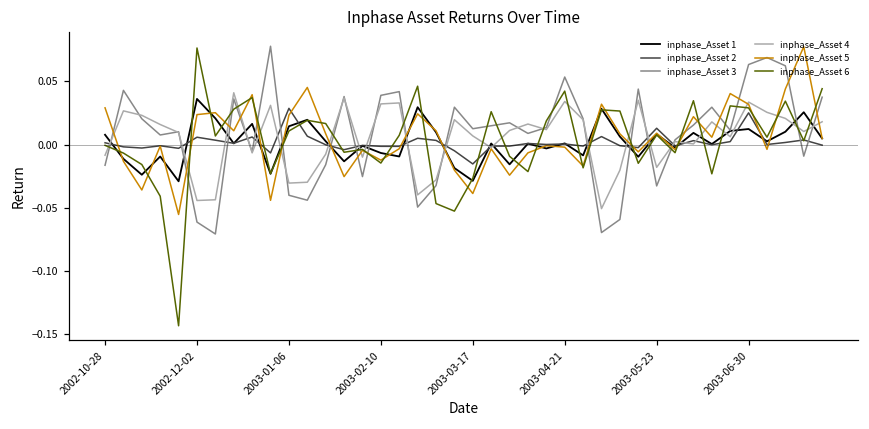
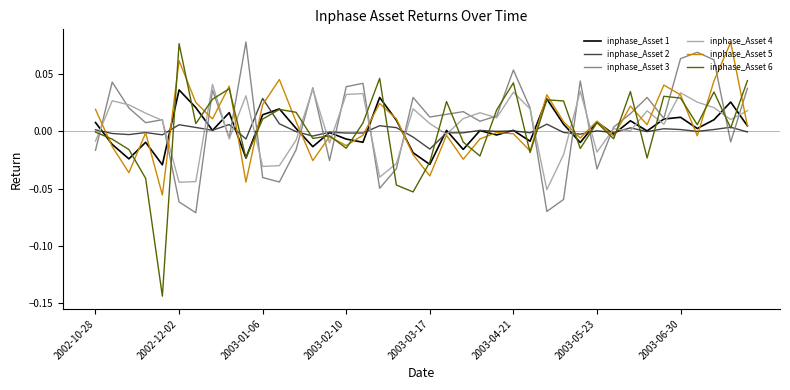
  {
    "inphase_Asset 1": {
      "2002-10-28": 0.008,
      "2002-12-02": 0.036,
      "2003-01-06": 0.014,
      "2003-02-10": -0.007,
      "2003-06-30": 0.012
    },
    "inphase_Asset 2": {
      "2002-12-02": 0.006,
      "2003-01-06": 0.029,
      "2003-02-10": -0.001,
      "2003-03-17": -0.015,
-     "2003-05-23": 0.013,
-     "2003-06-30": 0.025
+     "2003-05-23": 0.000,
+     "2003-06-30": 0.002
    },
    "inphase_Asset 5": {
-     "2002-10-28": 0.029,
-     "2002-12-02": 0.024,
+     "2002-10-28": 0.019,
+     "2002-12-02": 0.062,
      "2003-01-06": 0.023,
      "2003-02-10": -0.012,
      "2003-03-17": -0.039,
      "2003-04-21": -0.002
    },
    "inphase_Asset 6": {
      "2002-12-02": 0.076,
      "2003-01-06": 0.011,
      "2003-02-10": -0.015,
      "2003-04-21": 0.042,
      "2003-06-30": 0.029
    }
  }
